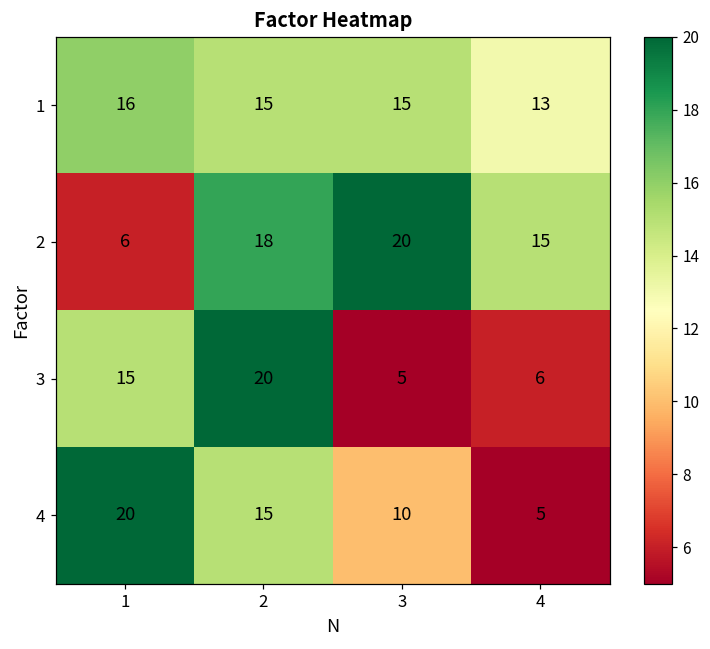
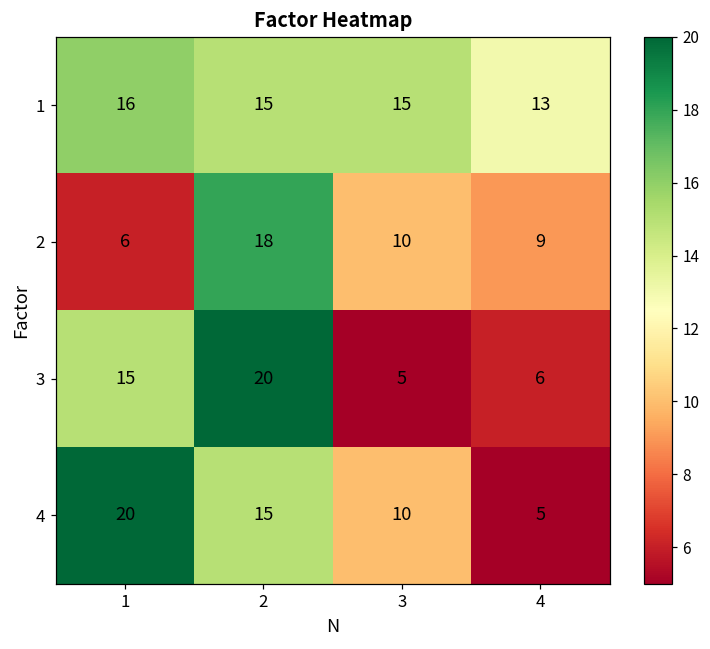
  {
    "1": {
      "1": 16,
      "2": 15,
      "3": 15,
      "4": 13
    },
    "2": {
      "1": 6,
      "2": 18,
-     "3": 20,
-     "4": 15
+     "3": 10,
+     "4": 9
    },
    "3": {
      "1": 15,
      "2": 20,
      "3": 5,
      "4": 6
    },
    "4": {
      "1": 20,
      "2": 15,
      "3": 10,
      "4": 5
    }
  }
